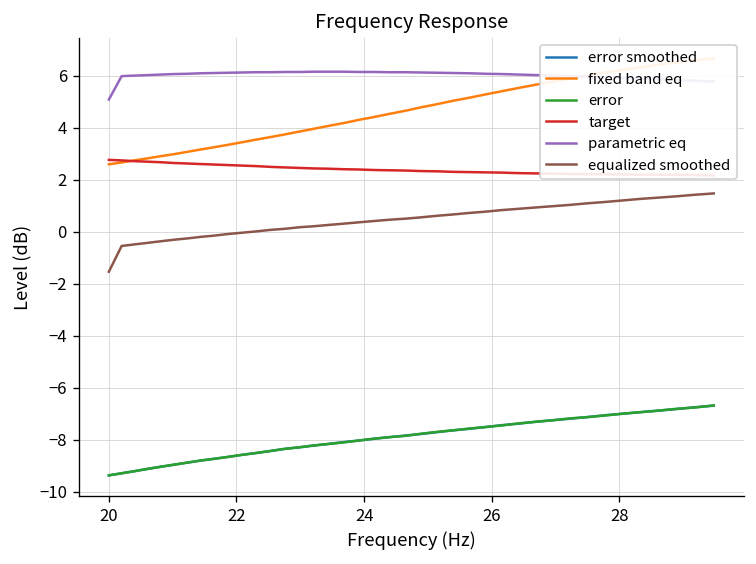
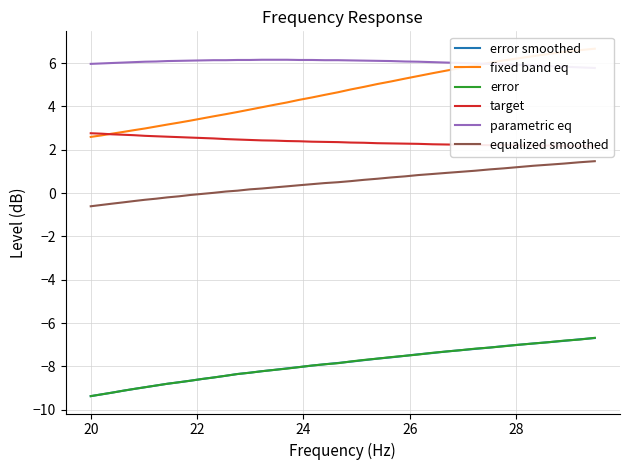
  {
    "fixed band eq": {
      "20": 2.6
    },
    "target": {
      "20": 2.8
    },
    "parametric eq": {
-     "20": 5.1
+     "20": 6.0
    },
    "equalized smoothed": {
-     "20": -1.5
+     "20": -0.6
    }
  }
